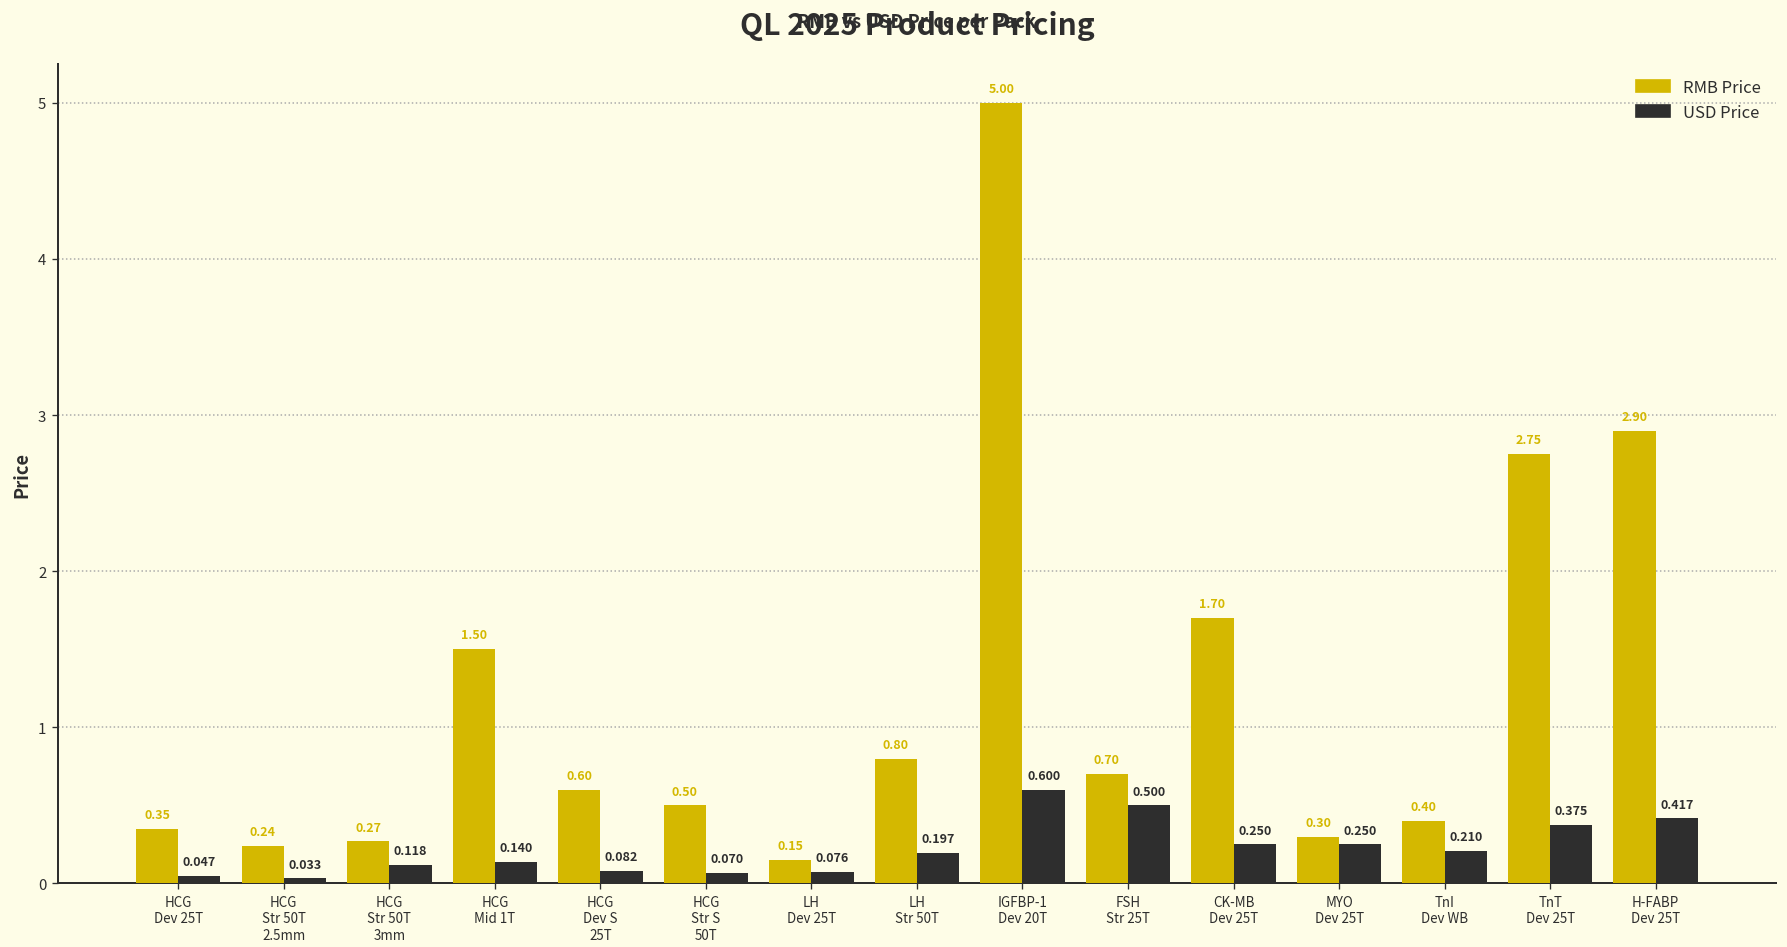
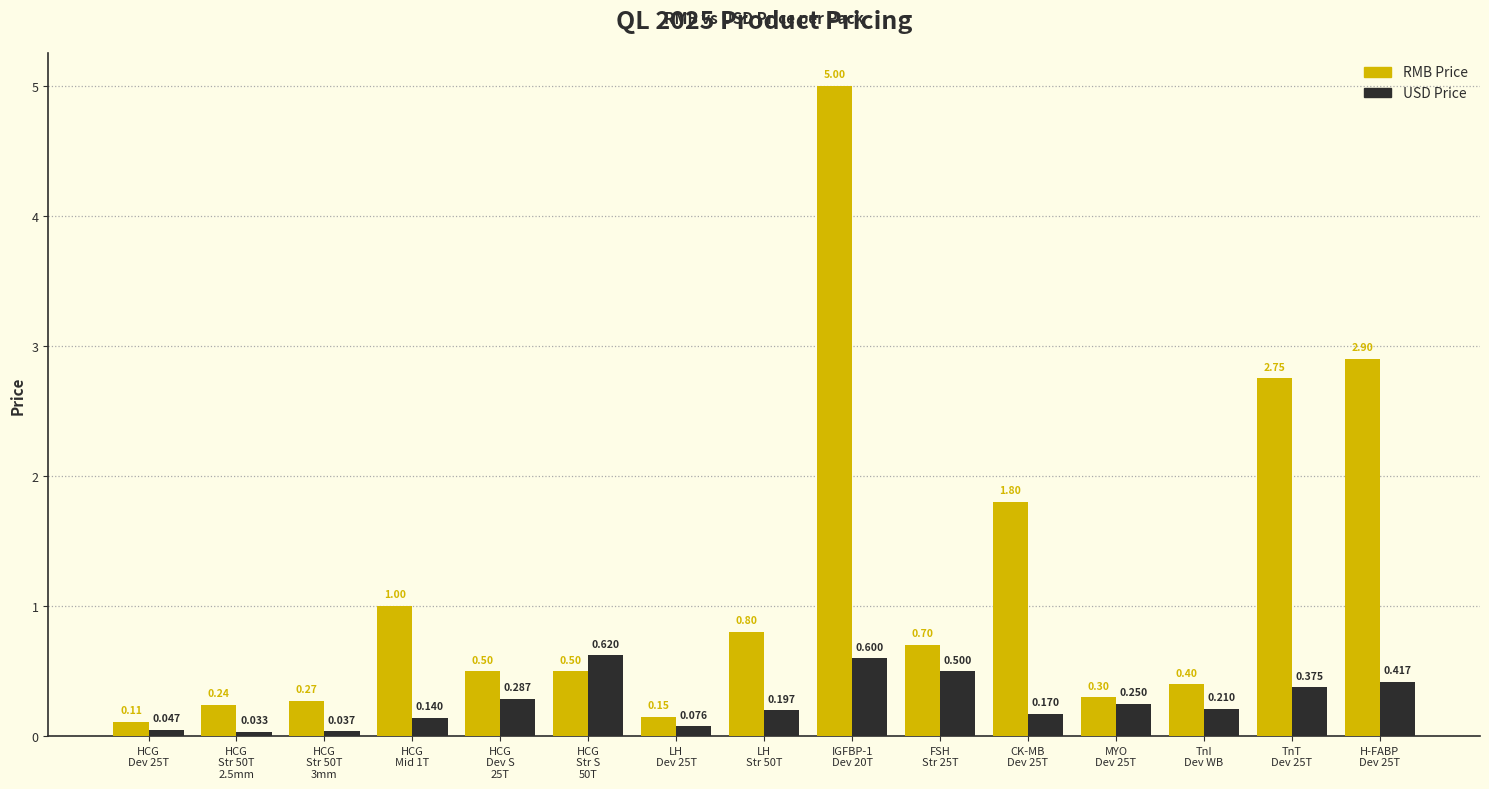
  {
    "RMB Price": {
-     "HCG Dev 25T": 0.35,
+     "HCG Dev 25T": 0.11,
      "HCG Str 50T 2.5mm": 0.24,
      "HCG Str 50T 3mm": 0.27,
-     "HCG Mid 1T": 1.50,
-     "HCG Dev S 25T": 0.60,
+     "HCG Mid 1T": 1.00,
+     "HCG Dev S 25T": 0.50,
      "HCG Str S 50T": 0.50,
      "LH Dev 25T": 0.15,
      "LH Str 50T": 0.80,
      "IGFBP-1 Dev 20T": 5.00,
      "FSH Str 25T": 0.70,
-     "CK-MB Dev 25T": 1.70,
+     "CK-MB Dev 25T": 1.80,
      "MYO Dev 25T": 0.30,
      "TnI Dev WB": 0.40,
      "TnT Dev 25T": 2.75,
      "H-FABP Dev 25T": 2.90
    },
    "USD Price": {
      "HCG Dev 25T": 0.047,
      "HCG Str 50T 2.5mm": 0.033,
-     "HCG Str 50T 3mm": 0.118,
+     "HCG Str 50T 3mm": 0.037,
      "HCG Mid 1T": 0.140,
-     "HCG Dev S 25T": 0.082,
-     "HCG Str S 50T": 0.070,
+     "HCG Dev S 25T": 0.287,
+     "HCG Str S 50T": 0.620,
      "LH Dev 25T": 0.076,
      "LH Str 50T": 0.197,
      "IGFBP-1 Dev 20T": 0.600,
      "FSH Str 25T": 0.500,
-     "CK-MB Dev 25T": 0.250,
+     "CK-MB Dev 25T": 0.170,
      "MYO Dev 25T": 0.250,
      "TnI Dev WB": 0.210,
      "TnT Dev 25T": 0.375,
      "H-FABP Dev 25T": 0.417
    }
  }
